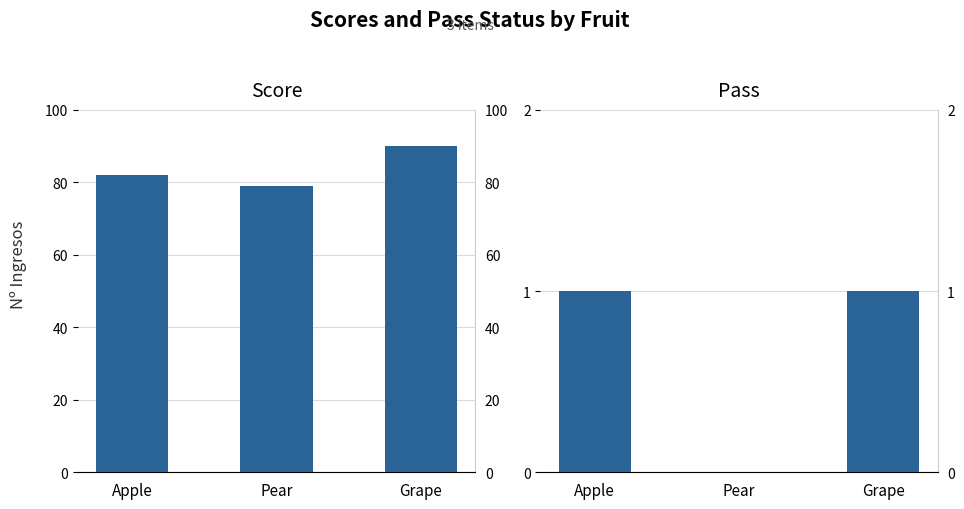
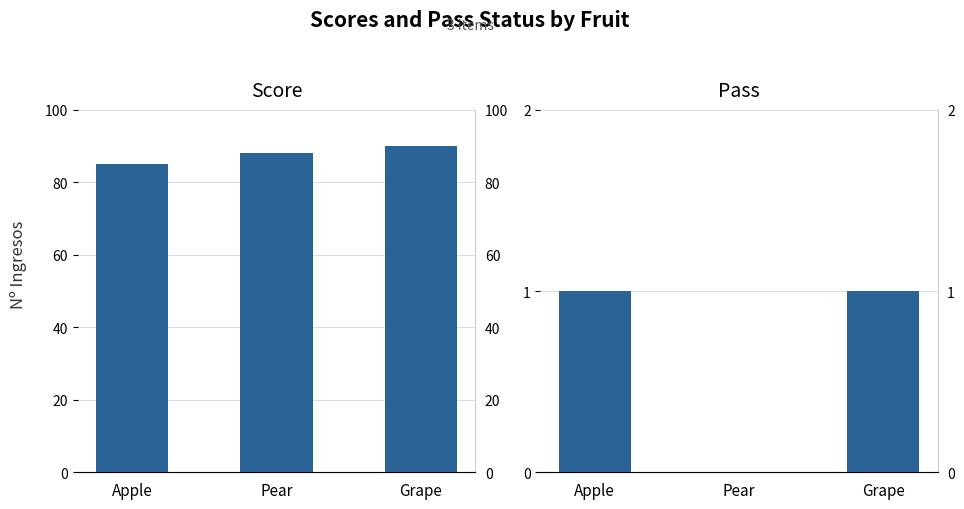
  {
    "Score": {
-     "Apple": 82,
-     "Pear": 79,
+     "Apple": 85,
+     "Pear": 88,
      "Grape": 90
    },
    "Pass": {
      "Apple": 1.00,
      "Pear": 0.00,
      "Grape": 1.00
    }
  }
